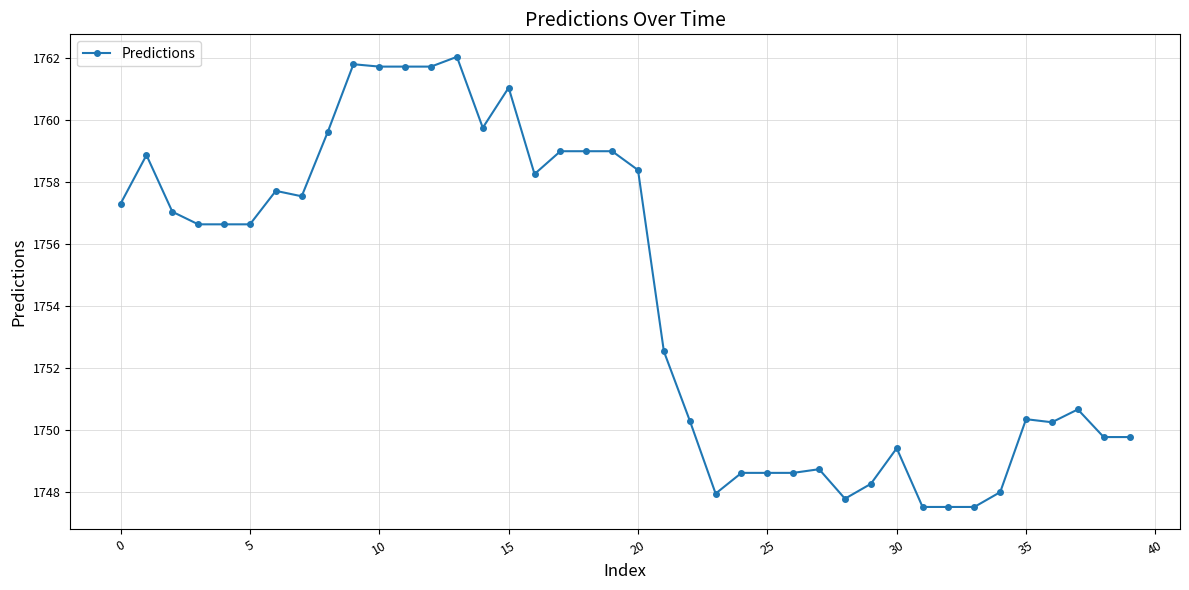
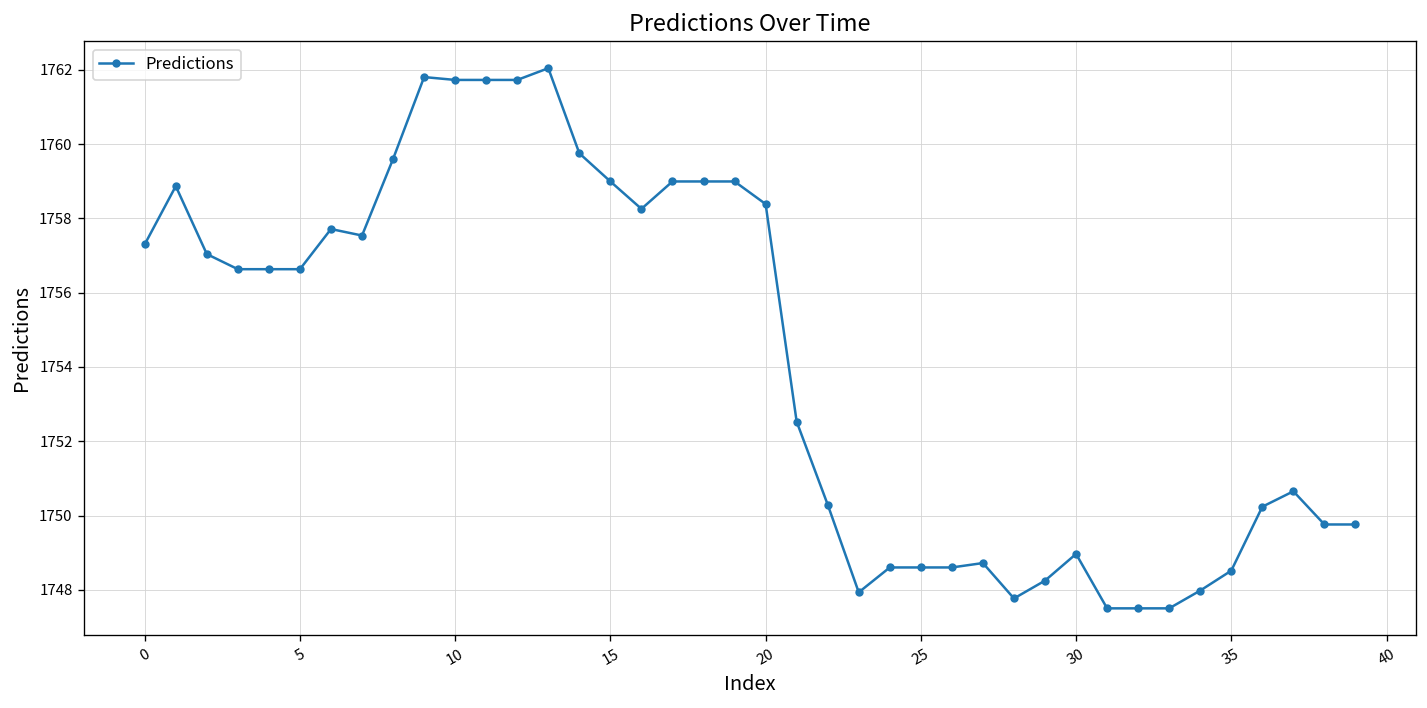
  {
    "0": 1757.3,
    "5": 1756.6,
    "10": 1761.7,
-   "15": 1761.0,
+   "15": 1759.0,
    "20": 1758.4,
    "25": 1748.6,
-   "30": 1749.4,
-   "35": 1750.3
+   "30": 1749.0,
+   "35": 1748.5
  }
